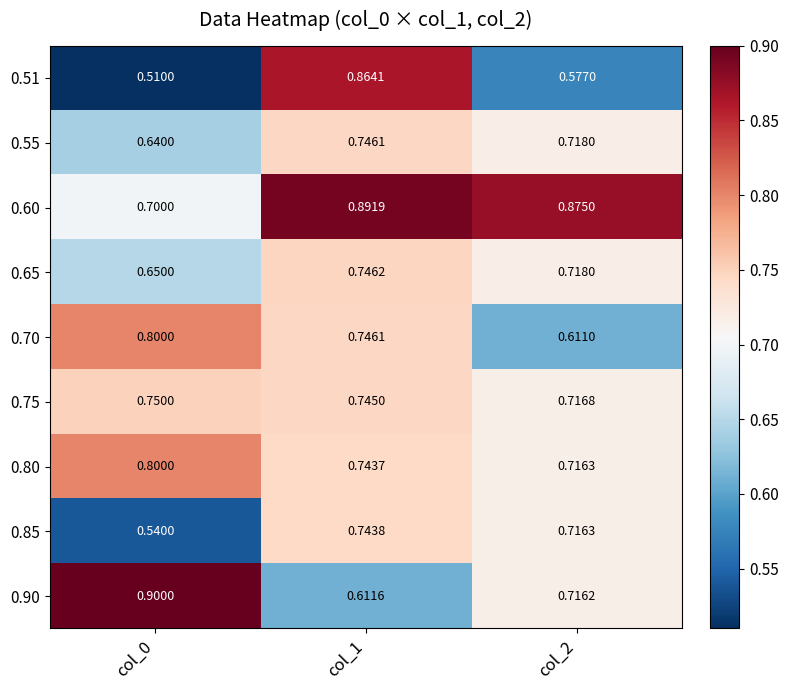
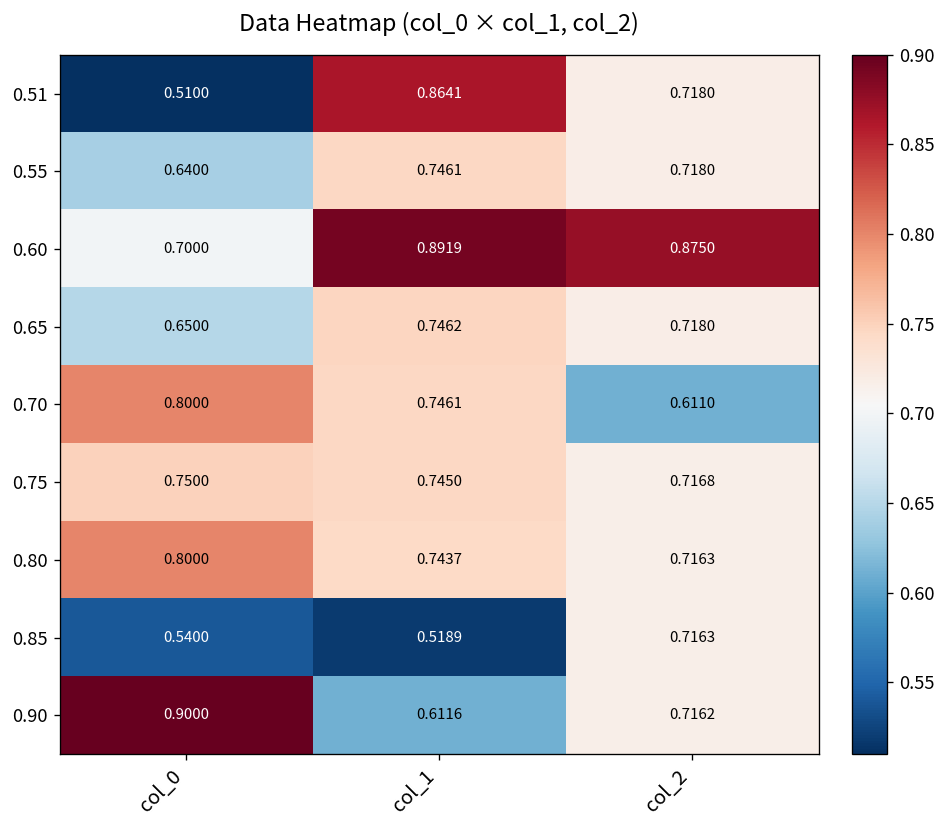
  {
    "0.51": {
      "col_0": 0.5100,
      "col_1": 0.8641,
-     "col_2": 0.5770
+     "col_2": 0.7180
    },
    "0.55": {
      "col_0": 0.6400,
      "col_1": 0.7461,
      "col_2": 0.7180
    },
    "0.60": {
      "col_0": 0.7000,
      "col_1": 0.8919,
      "col_2": 0.8750
    },
    "0.65": {
      "col_0": 0.6500,
      "col_1": 0.7462,
      "col_2": 0.7180
    },
    "0.70": {
      "col_0": 0.8000,
      "col_1": 0.7461,
      "col_2": 0.6110
    },
    "0.75": {
      "col_0": 0.7500,
      "col_1": 0.7450,
      "col_2": 0.7168
    },
    "0.80": {
      "col_0": 0.8000,
      "col_1": 0.7437,
      "col_2": 0.7163
    },
    "0.85": {
      "col_0": 0.5400,
-     "col_1": 0.7438,
+     "col_1": 0.5189,
      "col_2": 0.7163
    },
    "0.90": {
      "col_0": 0.9000,
      "col_1": 0.6116,
      "col_2": 0.7162
    }
  }
